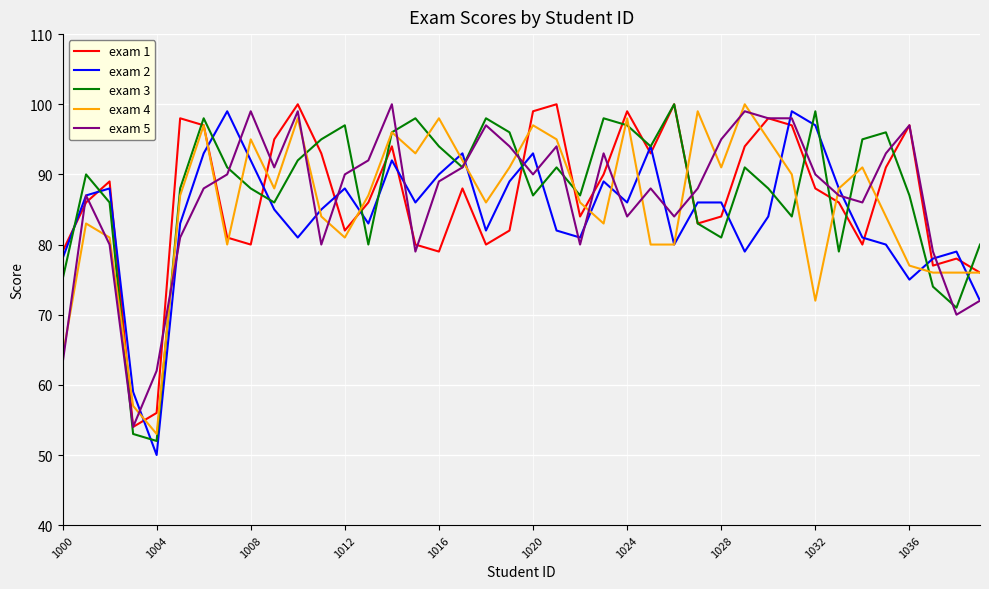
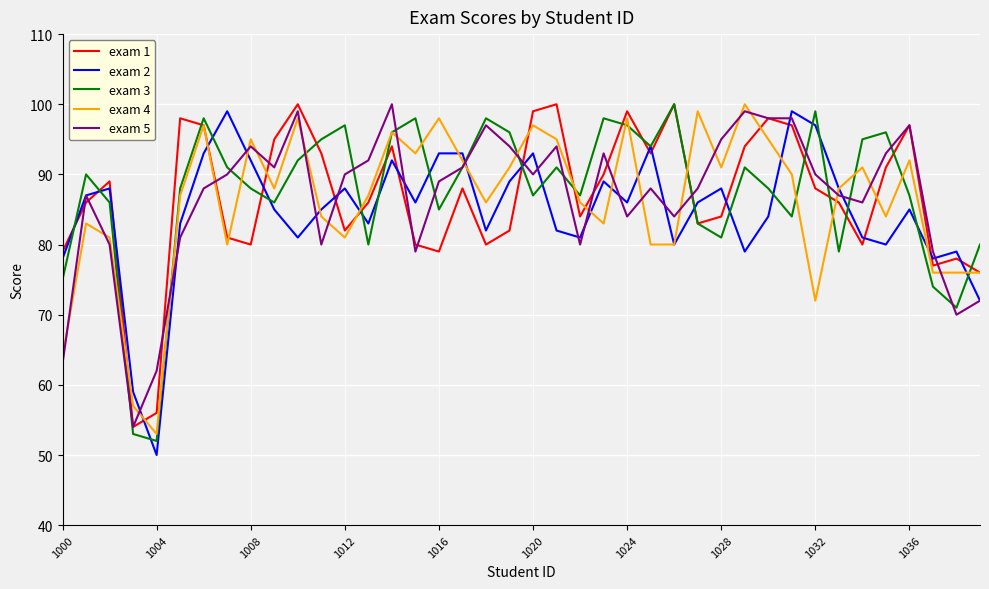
  {
    "exam 1": {
      "1000": 79,
      "1004": 56,
      "1008": 80,
      "1012": 82,
      "1016": 79,
      "1020": 99,
      "1024": 99,
      "1028": 84,
      "1032": 88
    },
    "exam 2": {
      "1000": 78,
      "1004": 50,
      "1008": 92,
      "1012": 88,
-     "1016": 90,
+     "1016": 93,
      "1020": 93,
      "1024": 86,
-     "1028": 86,
+     "1028": 88,
      "1032": 97,
-     "1036": 75
+     "1036": 85
    },
    "exam 3": {
      "1000": 75,
      "1004": 52,
      "1008": 88,
      "1012": 97,
-     "1016": 94,
+     "1016": 85,
      "1020": 87,
      "1024": 97,
      "1028": 81,
      "1032": 99,
      "1036": 87
    },
    "exam 4": {
      "1000": 64,
      "1004": 53,
      "1008": 95,
      "1012": 81,
      "1016": 98,
      "1020": 97,
      "1024": 98,
      "1028": 91,
      "1032": 72,
-     "1036": 77
+     "1036": 92
    },
    "exam 5": {
      "1000": 63,
      "1004": 62,
-     "1008": 99,
+     "1008": 94,
      "1012": 90,
      "1016": 89,
      "1020": 90,
      "1024": 84,
      "1028": 95,
      "1032": 90
    }
  }
